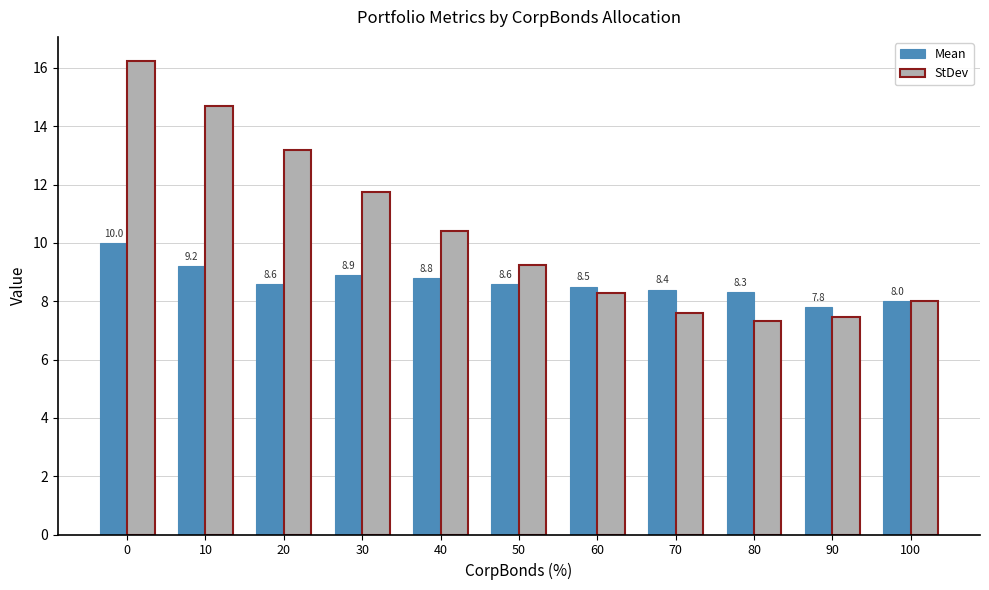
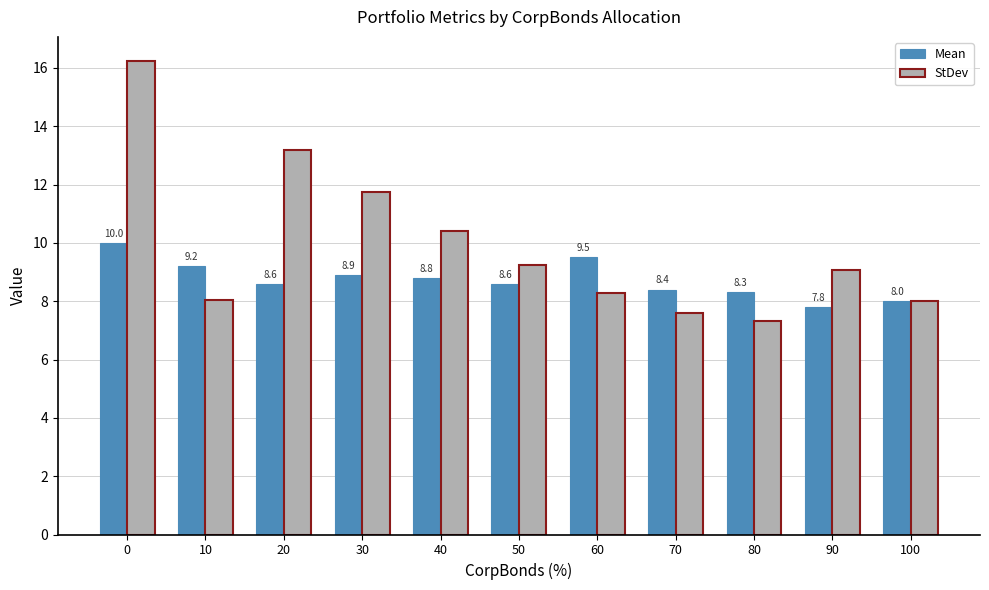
  {
    "Mean": {
      "0": 10.0,
      "10": 9.2,
      "20": 8.6,
      "30": 8.9,
      "40": 8.8,
      "50": 8.6,
-     "60": 8.5,
+     "60": 9.5,
      "70": 8.4,
      "80": 8.3,
      "90": 7.8,
      "100": 8.0
    },
    "StDev": {
      "0": 16.3,
-     "10": 14.7,
+     "10": 8.1,
      "20": 13.2,
      "30": 11.7,
      "40": 10.4,
      "50": 9.2,
      "60": 8.3,
      "70": 7.6,
      "80": 7.3,
-     "90": 7.5
+     "90": 9.1
    }
  }
